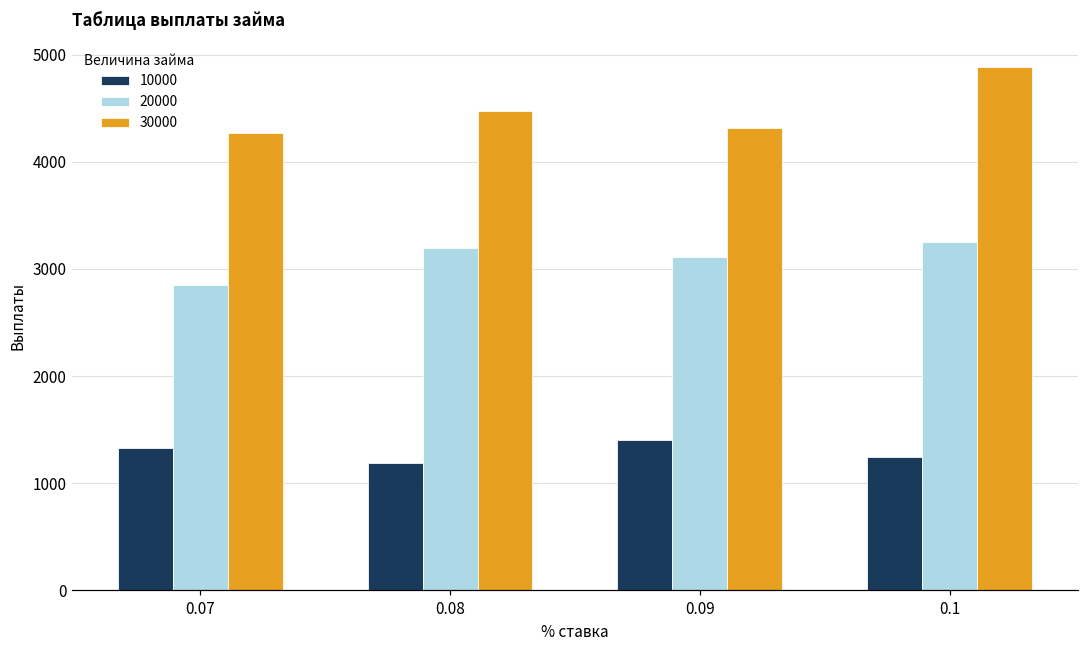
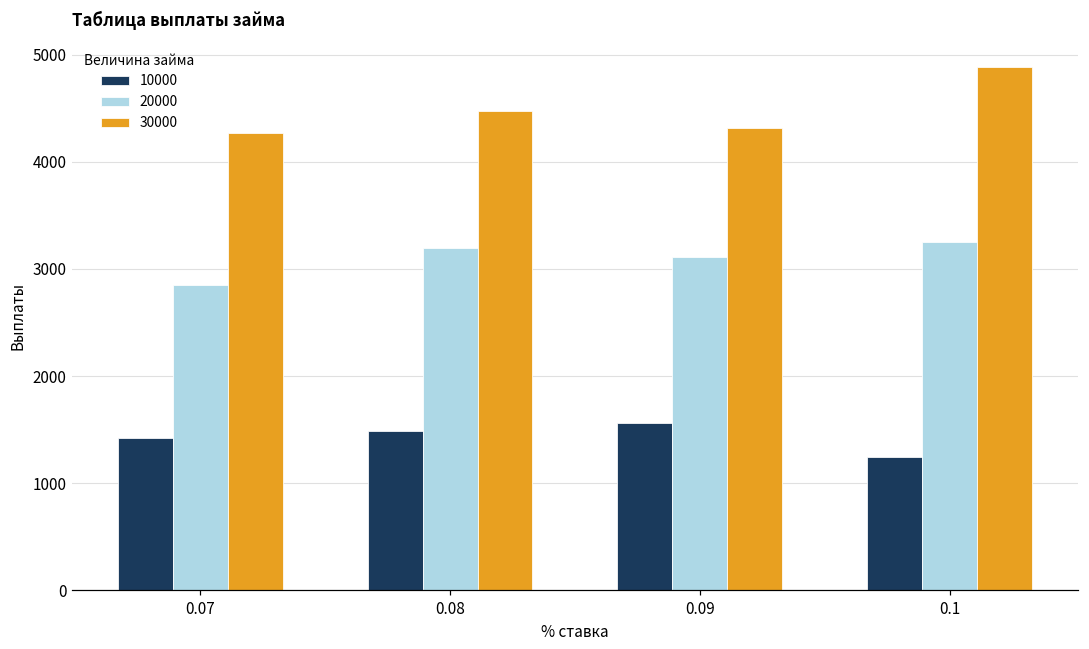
  {
    "10000": {
-     "0.07": 1300,
-     "0.08": 1200,
-     "0.09": 1400,
+     "0.07": 1400,
+     "0.08": 1500,
+     "0.09": 1600,
      "0.1": 1200
    },
    "20000": {
      "0.07": 2800,
      "0.08": 3200,
      "0.09": 3100,
      "0.1": 3300
    },
    "30000": {
      "0.07": 4300,
      "0.08": 4500,
      "0.09": 4300,
      "0.1": 4900
    }
  }
